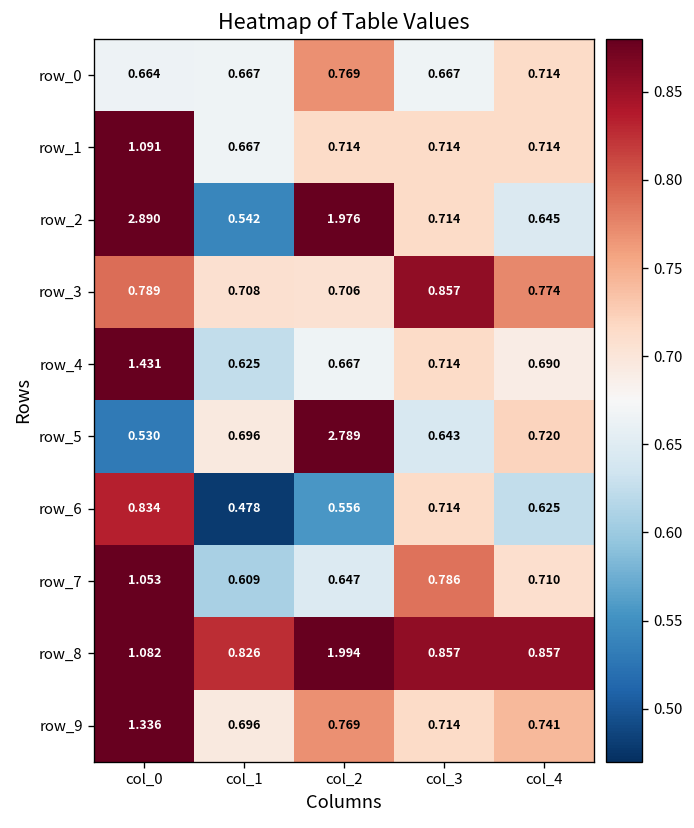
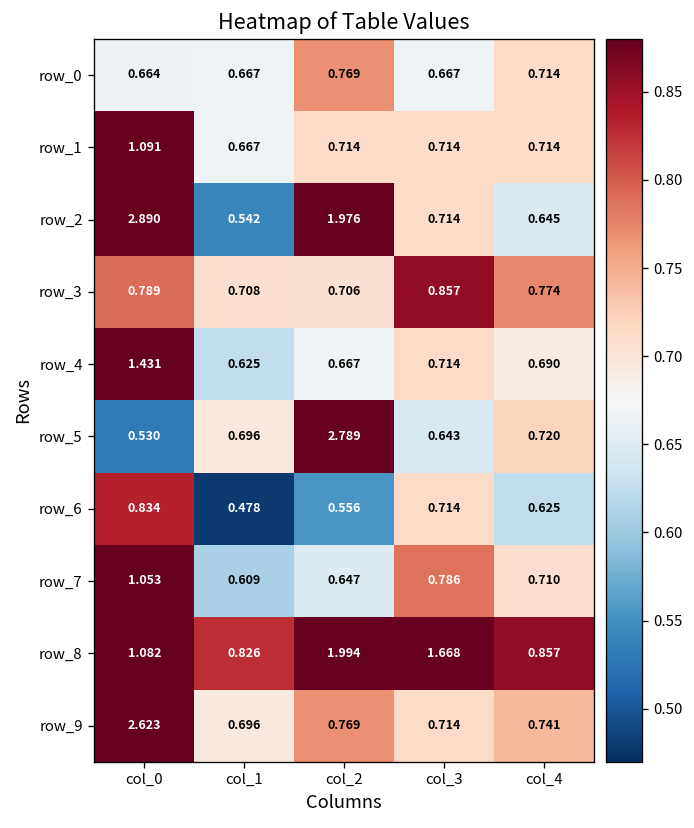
  {
    "row_0": {
      "col_0": 0.664,
      "col_1": 0.667,
      "col_2": 0.769,
      "col_3": 0.667,
      "col_4": 0.714
    },
    "row_1": {
      "col_0": 1.091,
      "col_1": 0.667,
      "col_2": 0.714,
      "col_3": 0.714,
      "col_4": 0.714
    },
    "row_2": {
      "col_0": 2.890,
      "col_1": 0.542,
      "col_2": 1.976,
      "col_3": 0.714,
      "col_4": 0.645
    },
    "row_3": {
      "col_0": 0.789,
      "col_1": 0.708,
      "col_2": 0.706,
      "col_3": 0.857,
      "col_4": 0.774
    },
    "row_4": {
      "col_0": 1.431,
      "col_1": 0.625,
      "col_2": 0.667,
      "col_3": 0.714,
      "col_4": 0.690
    },
    "row_5": {
      "col_0": 0.530,
      "col_1": 0.696,
      "col_2": 2.789,
      "col_3": 0.643,
      "col_4": 0.720
    },
    "row_6": {
      "col_0": 0.834,
      "col_1": 0.478,
      "col_2": 0.556,
      "col_3": 0.714,
      "col_4": 0.625
    },
    "row_7": {
      "col_0": 1.053,
      "col_1": 0.609,
      "col_2": 0.647,
      "col_3": 0.786,
      "col_4": 0.710
    },
    "row_8": {
      "col_0": 1.082,
      "col_1": 0.826,
      "col_2": 1.994,
-     "col_3": 0.857,
+     "col_3": 1.668,
      "col_4": 0.857
    },
    "row_9": {
-     "col_0": 1.336,
+     "col_0": 2.623,
      "col_1": 0.696,
      "col_2": 0.769,
      "col_3": 0.714,
      "col_4": 0.741
    }
  }
